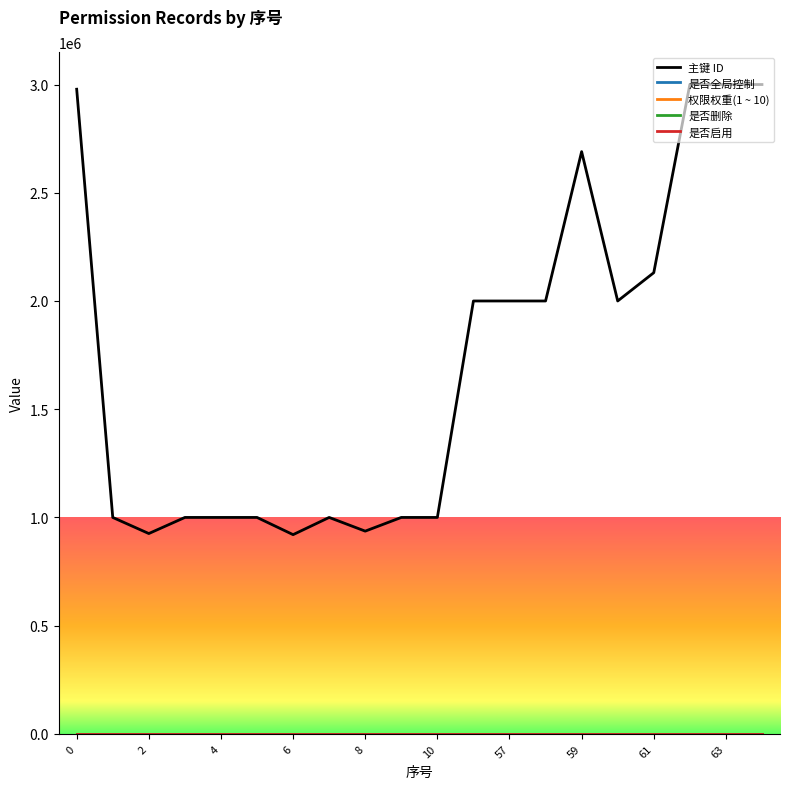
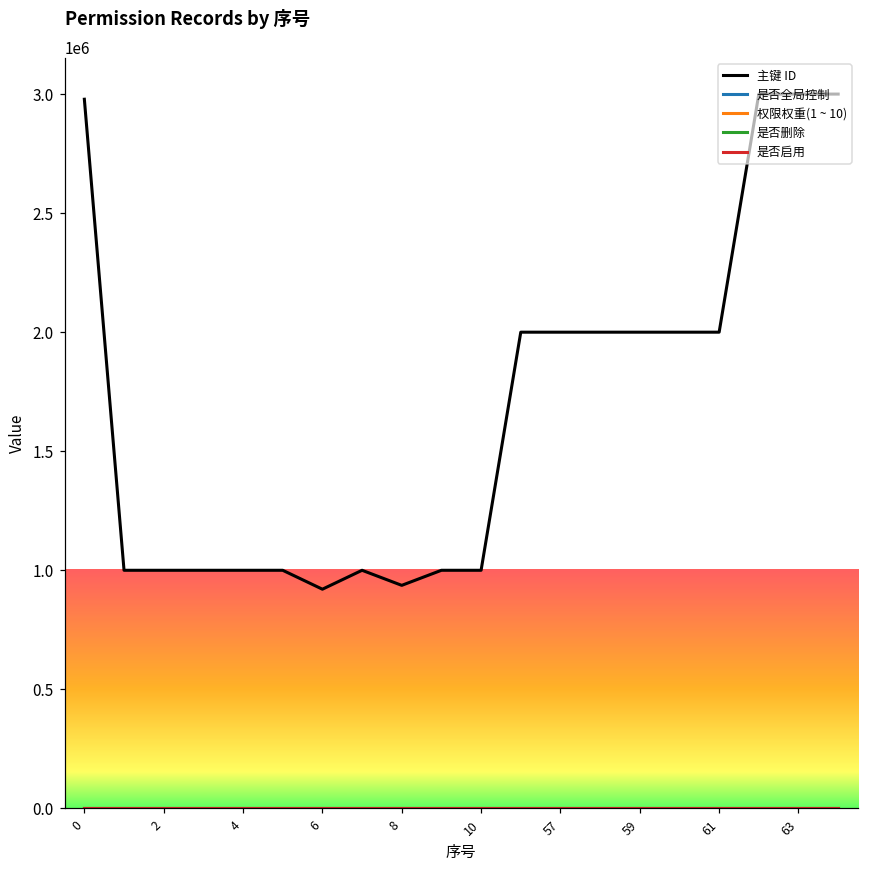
  {
    "主键 ID": {
      "0": 2980000,
-     "2": 930000,
+     "2": 1000000,
      "4": 1000000,
      "6": 920000,
      "8": 940000,
      "10": 1000000,
      "57": 2000000,
-     "59": 2690000,
-     "61": 2130000
+     "59": 2000000,
+     "61": 2000000
    },
    "是否启用": {
      "0": 0,
      "2": 0,
      "4": 0,
      "6": 0,
      "8": 0,
      "10": 0,
      "57": 0,
      "59": 0,
      "61": 0,
      "63": 0
    }
  }
